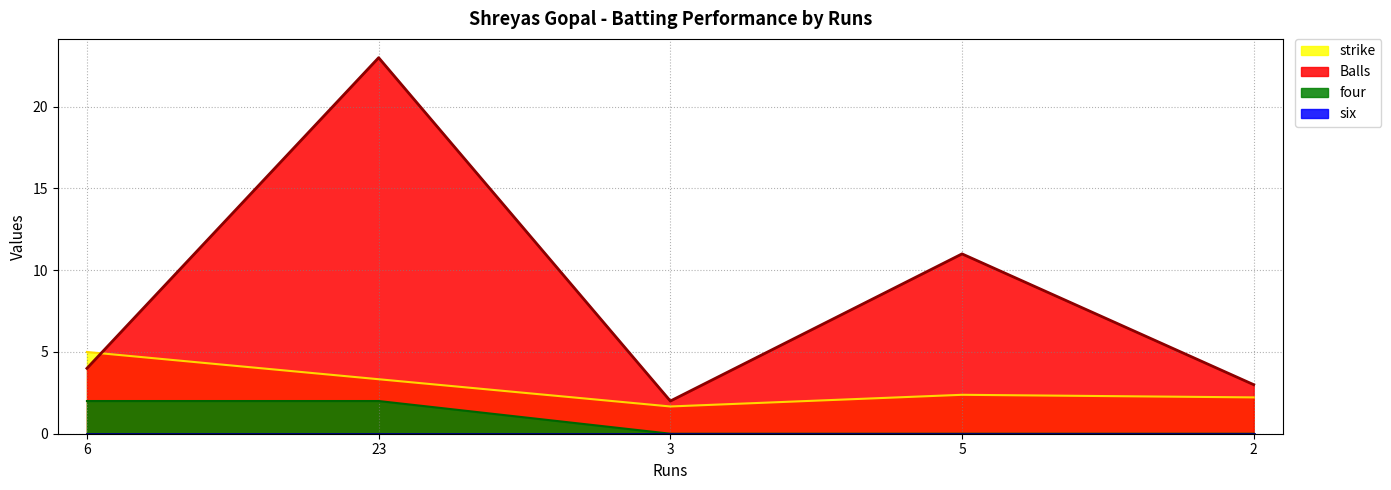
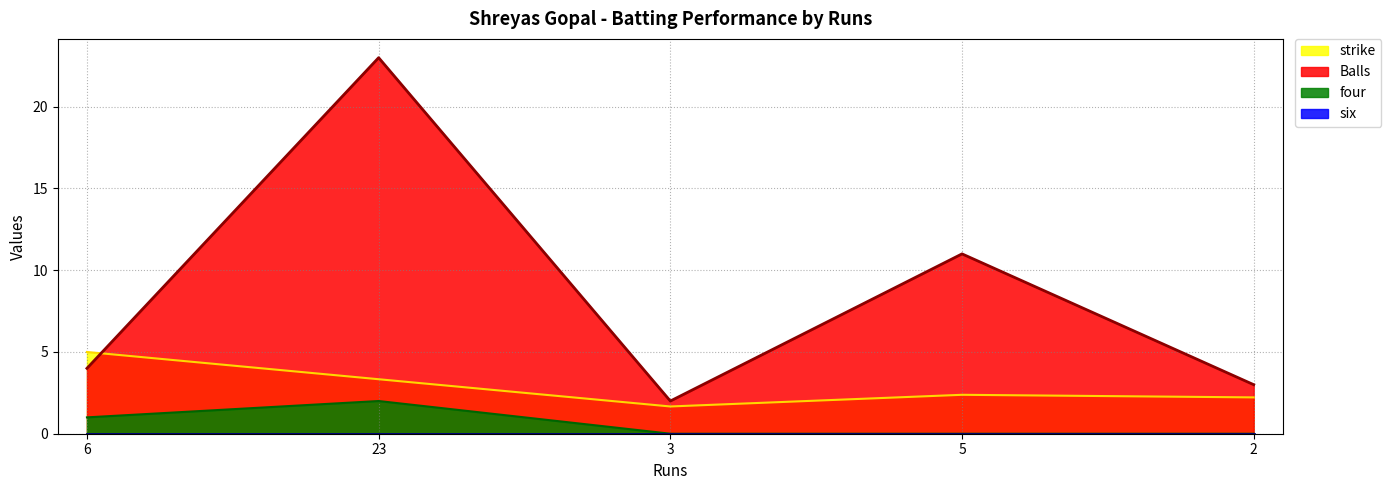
  {
    "strike": {
      "6": 5,
      "23": 3.3,
      "3": 1.7,
      "5": 2.4,
      "2": 2.2
    },
    "Balls": {
      "6": 4,
      "23": 23,
      "3": 2,
      "5": 11,
      "2": 3
    },
    "four": {
-     "6": 2,
+     "6": 1,
      "23": 2
    },
    "six": {
      "6": 0,
      "23": 0
    }
  }
